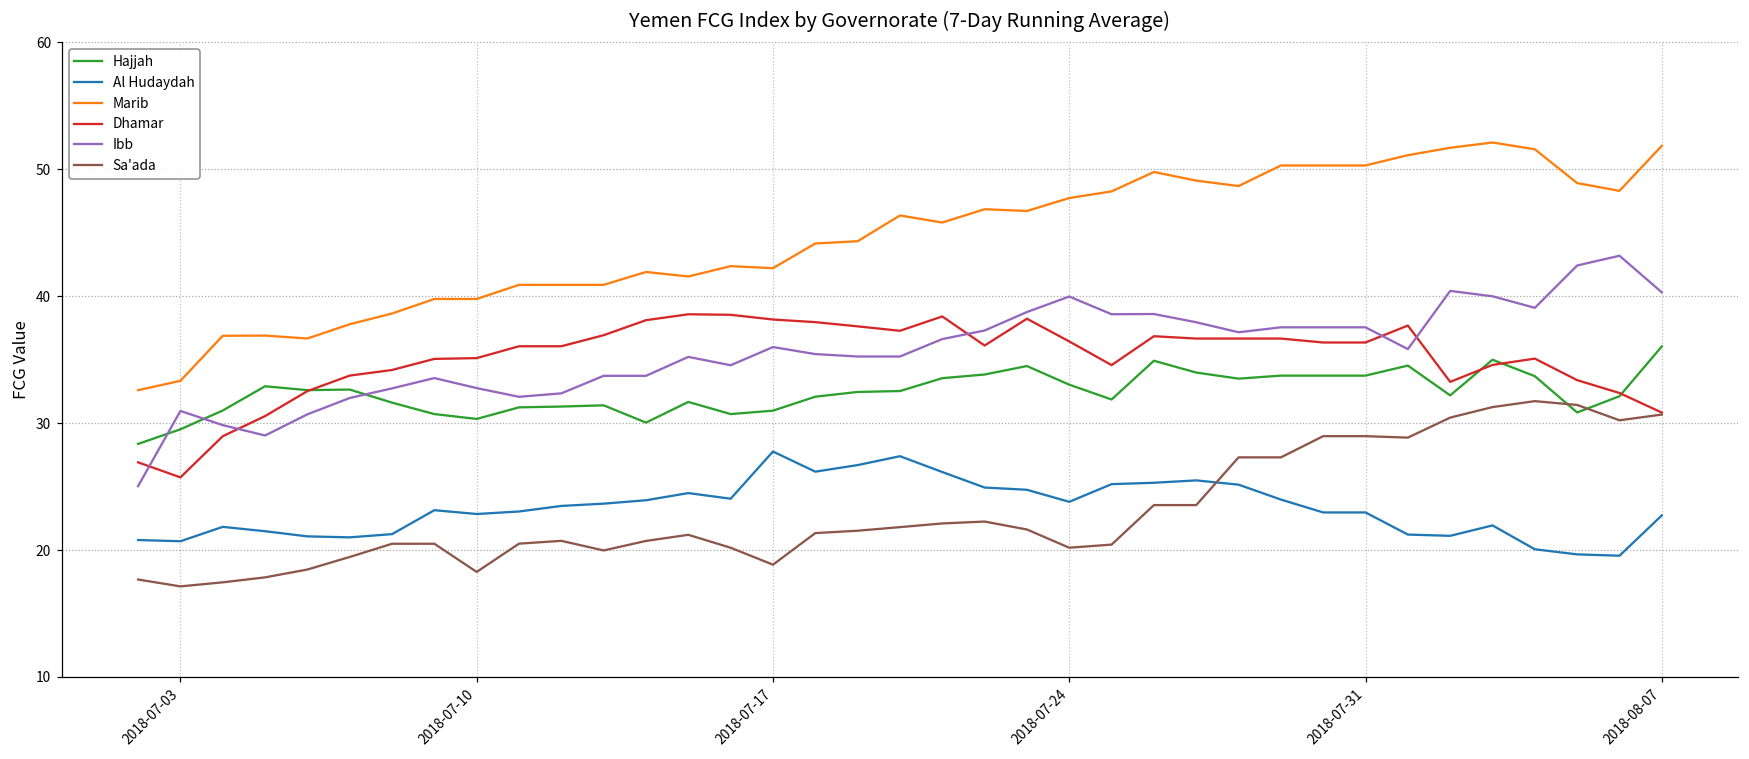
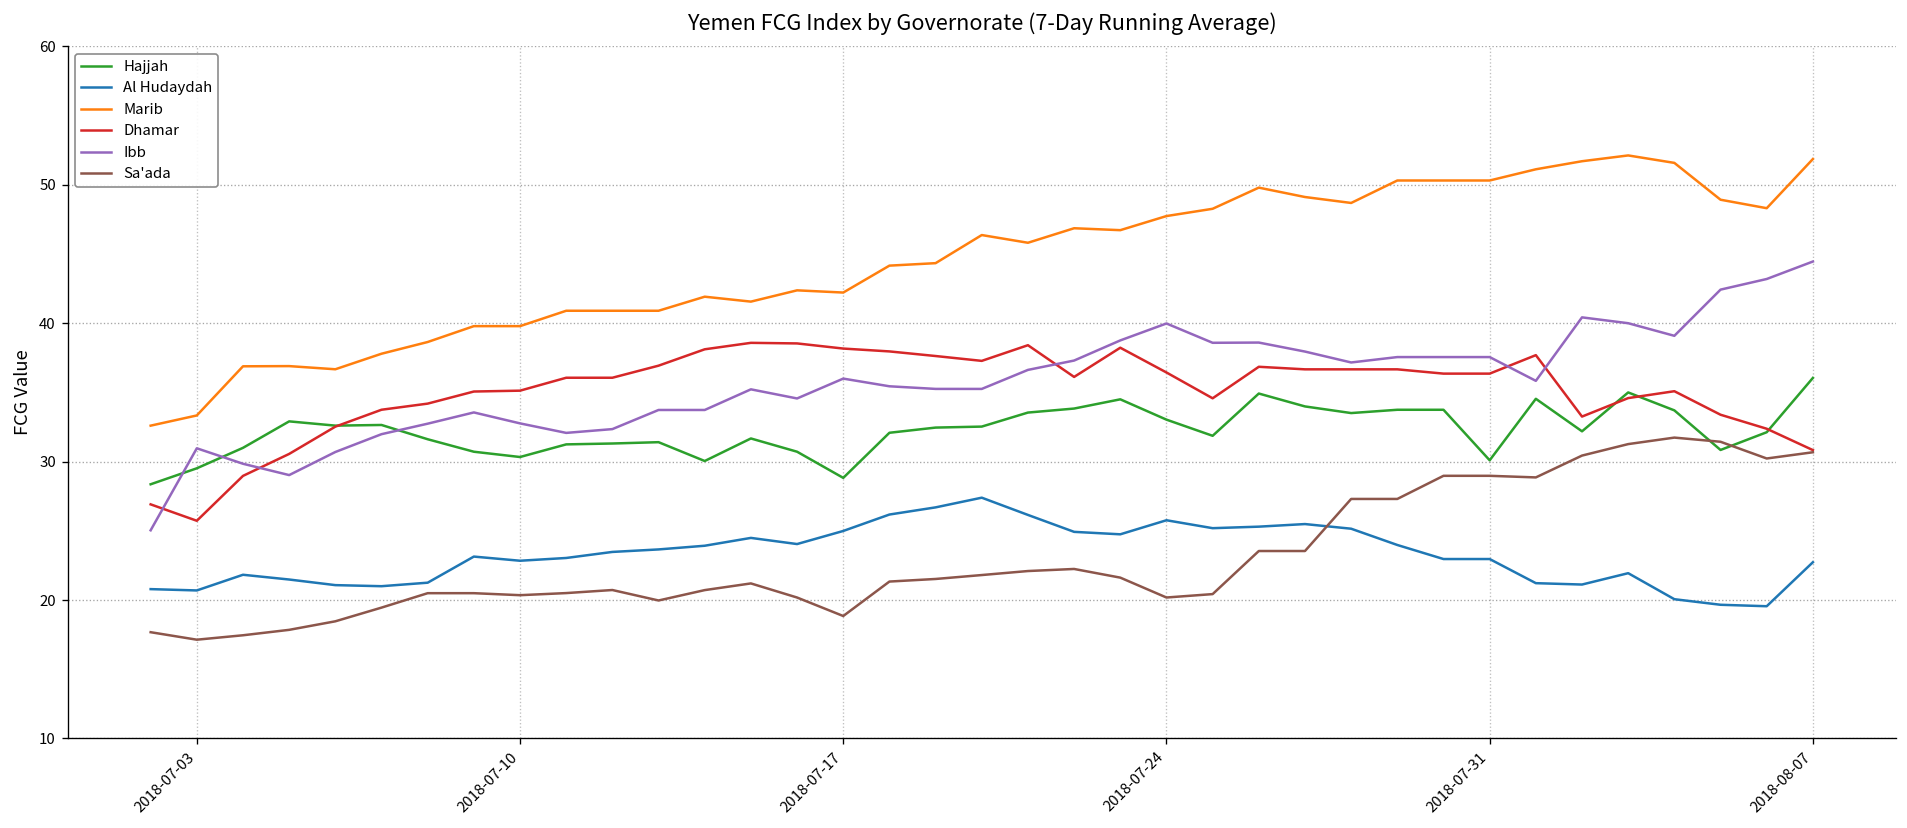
  {
    "Hajjah": {
      "2018-07-03": 29.5,
      "2018-07-10": 30.3,
-     "2018-07-17": 31.0,
+     "2018-07-17": 28.8,
      "2018-07-24": 33.0,
-     "2018-07-31": 33.7,
+     "2018-07-31": 30.1,
      "2018-08-07": 36.0
    },
    "Al Hudaydah": {
      "2018-07-03": 20.7,
      "2018-07-10": 22.8,
-     "2018-07-17": 27.8,
-     "2018-07-24": 23.8,
+     "2018-07-17": 25.0,
+     "2018-07-24": 25.8,
      "2018-07-31": 23.0,
      "2018-08-07": 22.7
    },
    "Marib": {
      "2018-07-03": 33.3,
      "2018-07-10": 39.8,
      "2018-07-17": 42.2,
      "2018-07-24": 47.7,
      "2018-07-31": 50.3,
      "2018-08-07": 51.9
    },
    "Dhamar": {
      "2018-07-03": 25.7,
      "2018-07-10": 35.1,
      "2018-07-17": 38.2,
      "2018-07-24": 36.4,
      "2018-07-31": 36.4
    },
    "Ibb": {
      "2018-07-03": 31.0,
      "2018-07-10": 32.8,
      "2018-07-17": 36.0,
      "2018-07-24": 40.0,
      "2018-07-31": 37.6,
-     "2018-08-07": 40.3
+     "2018-08-07": 44.5
    },
    "Sa'ada": {
      "2018-07-03": 17.1,
-     "2018-07-10": 18.3,
+     "2018-07-10": 20.3,
      "2018-07-17": 18.8,
      "2018-07-24": 20.2,
      "2018-07-31": 29.0
    }
  }
